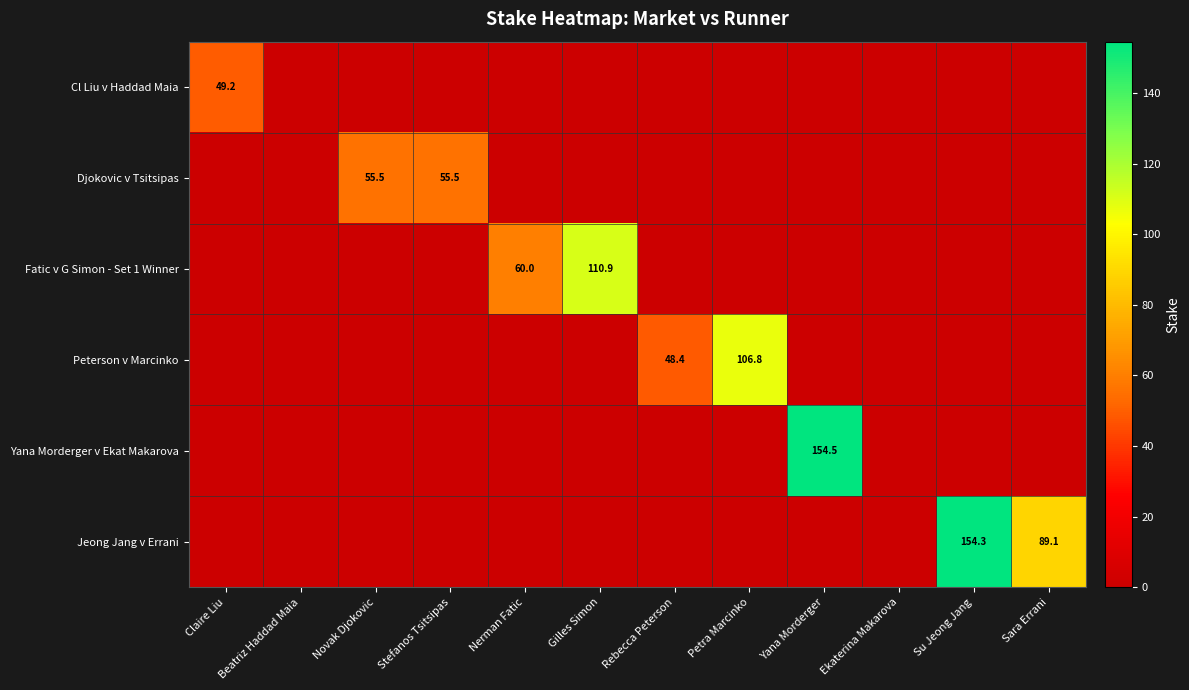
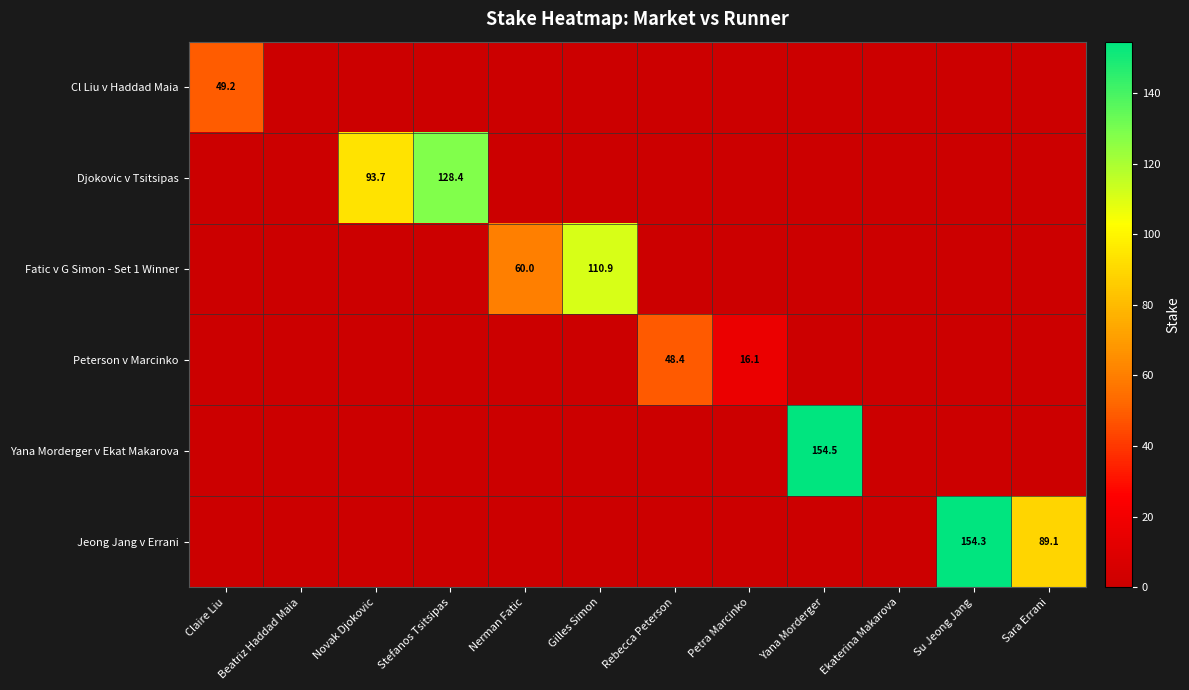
  {
    "Cl Liu v Haddad Maia": {
      "Claire Liu": 49.2
    },
    "Djokovic v Tsitsipas": {
-     "Novak Djokovic": 55.5,
-     "Stefanos Tsitsipas": 55.5
+     "Novak Djokovic": 93.7,
+     "Stefanos Tsitsipas": 128.4
    },
    "Fatic v G Simon - Set 1 Winner": {
      "Nerman Fatic": 60.0,
      "Gilles Simon": 110.9
    },
    "Peterson v Marcinko": {
      "Rebecca Peterson": 48.4,
-     "Petra Marcinko": 106.8
+     "Petra Marcinko": 16.1
    },
    "Yana Morderger v Ekat Makarova": {
      "Yana Morderger": 154.5
    },
    "Jeong Jang v Errani": {
      "Su Jeong Jang": 154.3,
      "Sara Errani": 89.1
    }
  }
